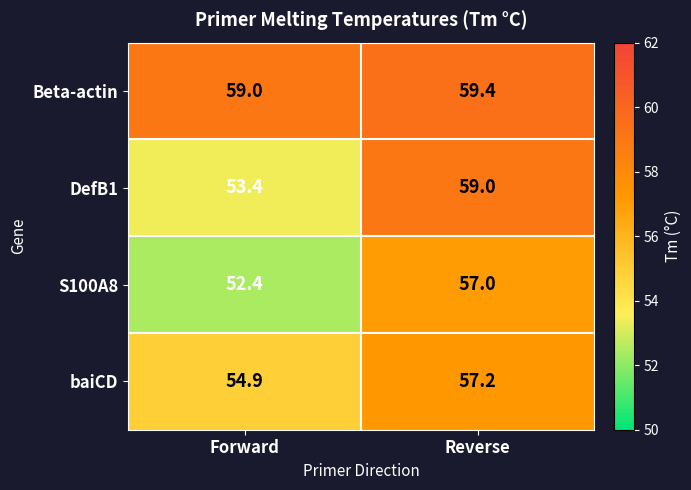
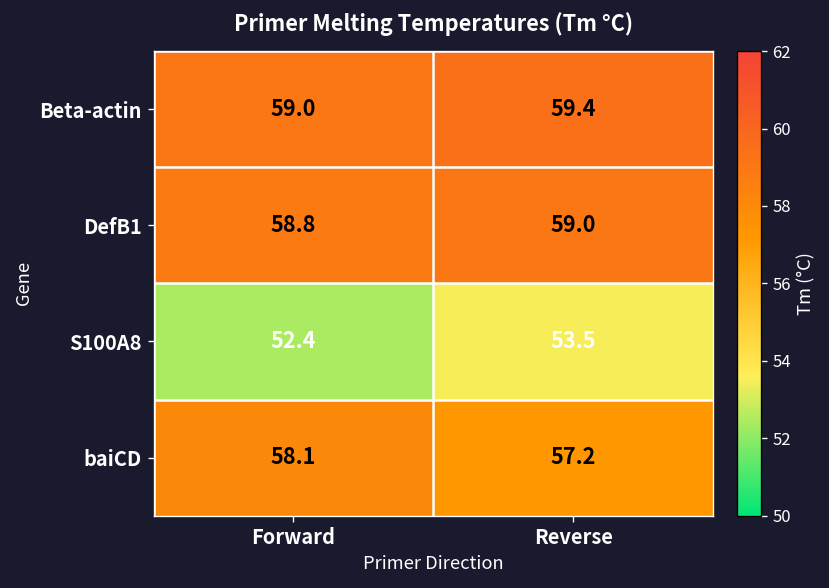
  {
    "Beta-actin": {
      "Forward": 59.0,
      "Reverse": 59.4
    },
    "DefB1": {
-     "Forward": 53.4,
+     "Forward": 58.8,
      "Reverse": 59.0
    },
    "S100A8": {
      "Forward": 52.4,
-     "Reverse": 57.0
+     "Reverse": 53.5
    },
    "baiCD": {
-     "Forward": 54.9,
+     "Forward": 58.1,
      "Reverse": 57.2
    }
  }
